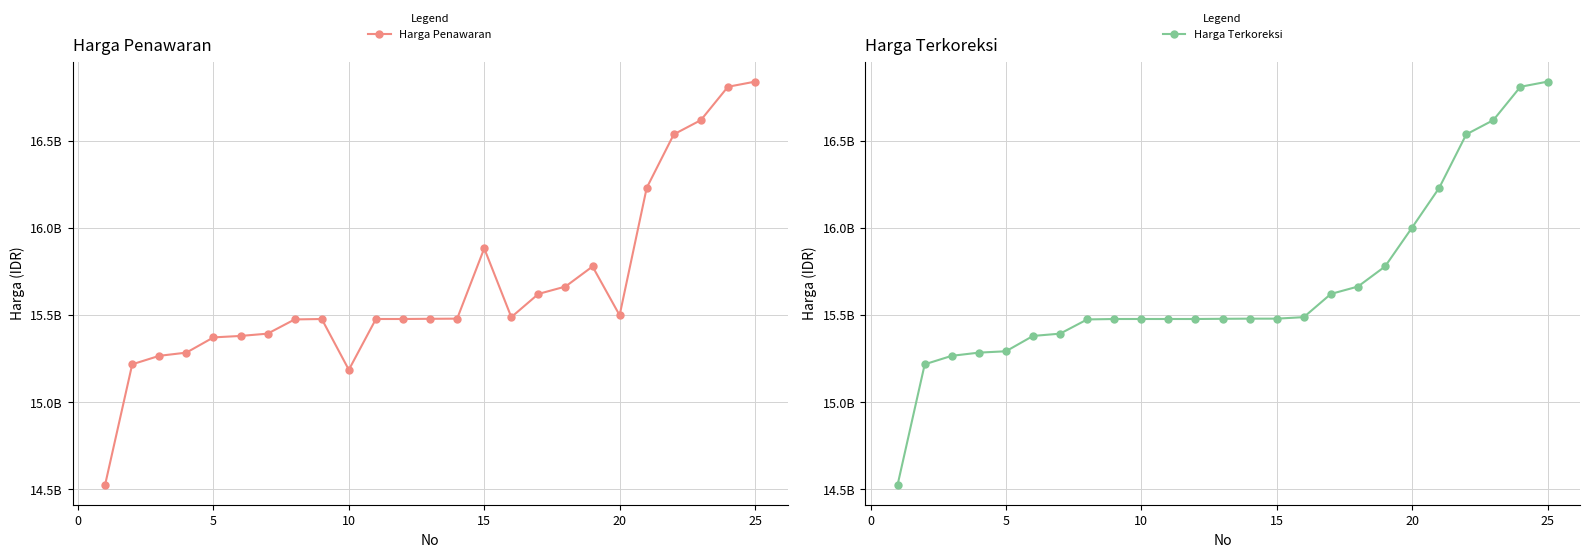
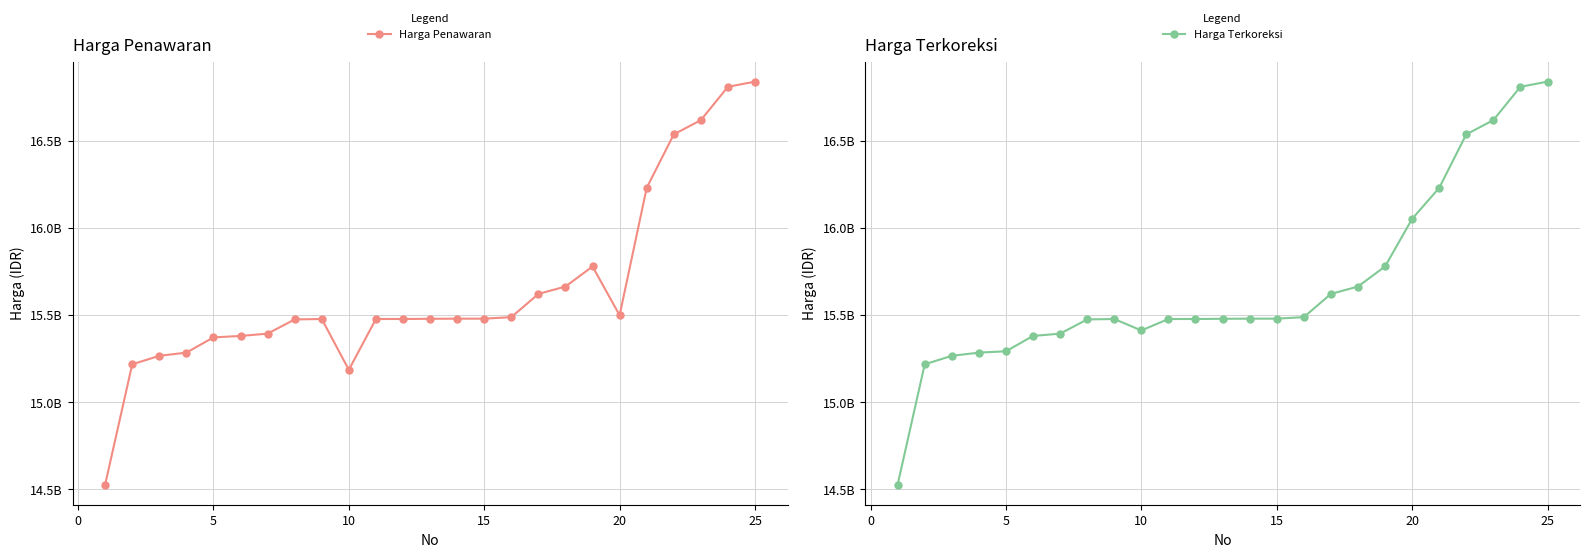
  {
    "Harga Penawaran": {
      "5": 15370000000,
      "10": 15190000000,
-     "15": 15880000000,
+     "15": 15480000000,
      "20": 15500000000,
      "25": 16840000000
    },
    "Harga Terkoreksi": {
      "5": 15290000000,
-     "10": 15480000000,
+     "10": 15410000000,
      "15": 15480000000,
-     "20": 16000000000,
+     "20": 16050000000,
      "25": 16840000000
    }
  }
